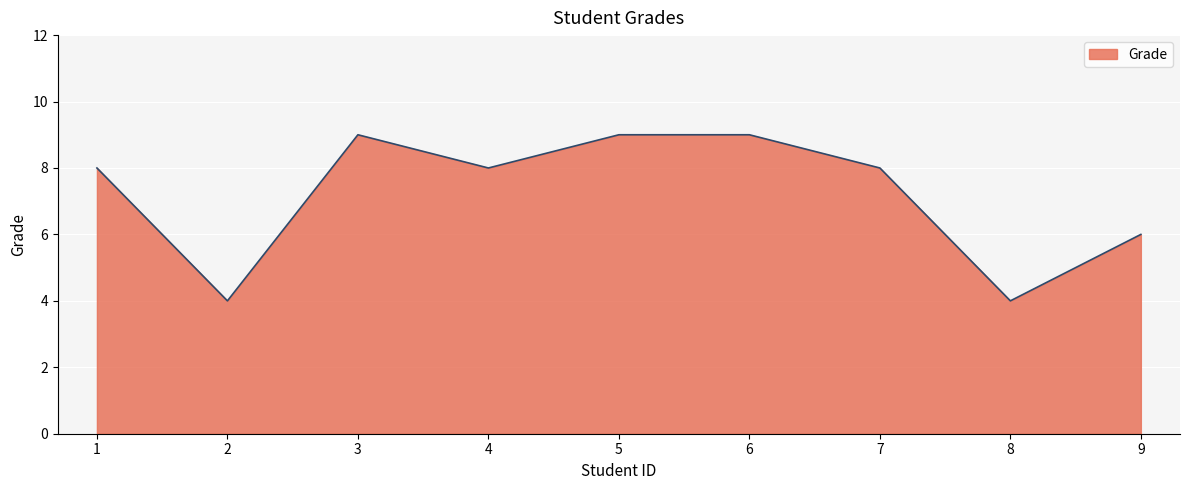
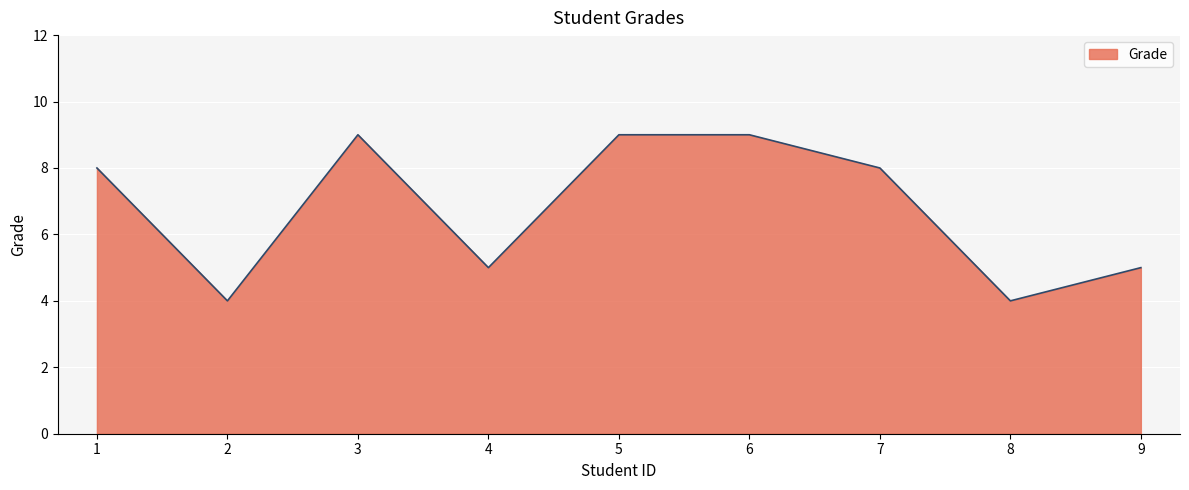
  {
    "1": 8,
    "2": 4,
    "3": 9,
-   "4": 8,
+   "4": 5,
    "5": 9,
    "6": 9,
    "7": 8,
    "8": 4,
-   "9": 6
+   "9": 5
  }
